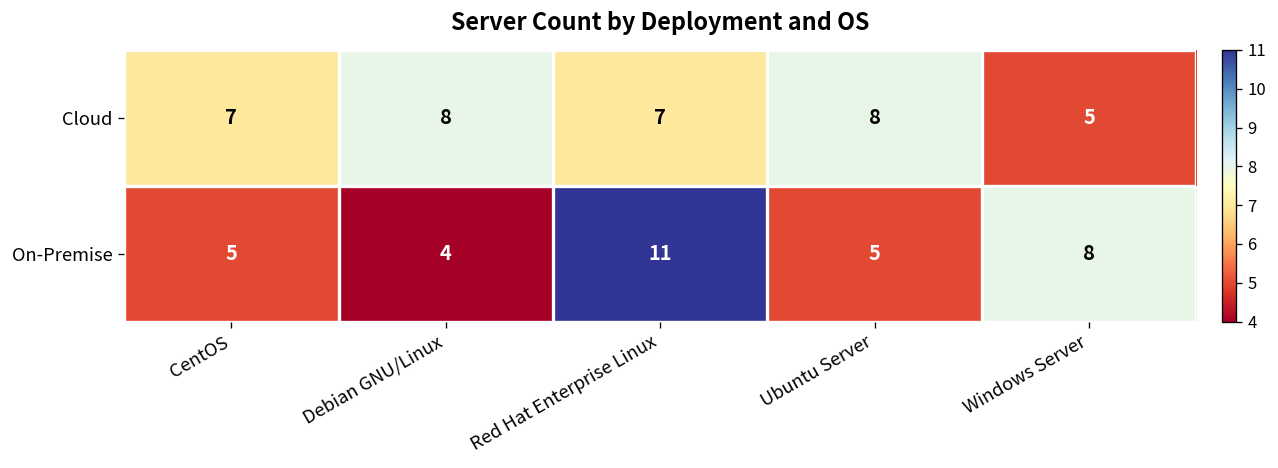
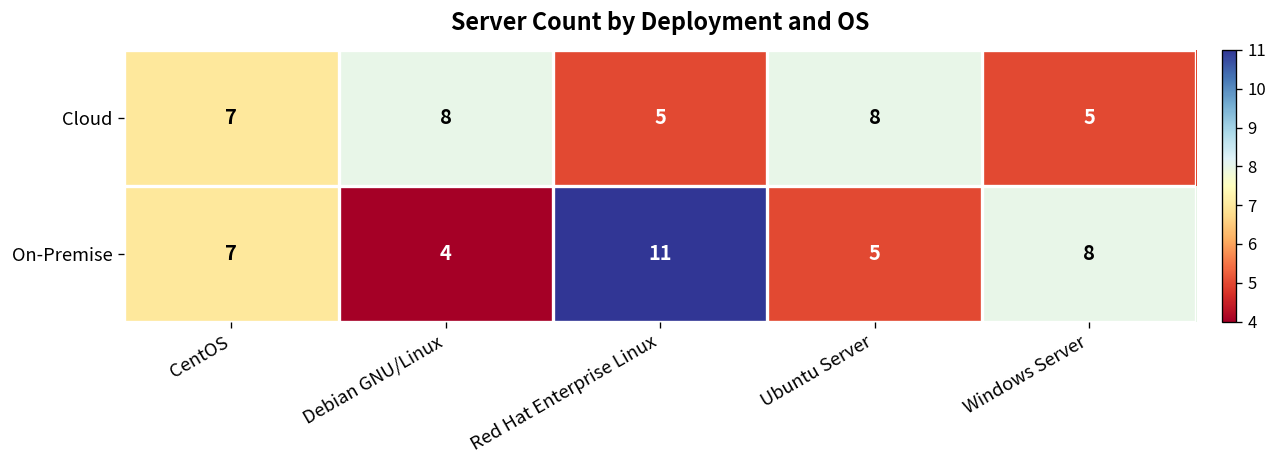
  {
    "Cloud": {
      "CentOS": 7,
      "Debian GNU/Linux": 8,
-     "Red Hat Enterprise Linux": 7,
+     "Red Hat Enterprise Linux": 5,
      "Ubuntu Server": 8,
      "Windows Server": 5
    },
    "On-Premise": {
-     "CentOS": 5,
+     "CentOS": 7,
      "Debian GNU/Linux": 4,
      "Red Hat Enterprise Linux": 11,
      "Ubuntu Server": 5,
      "Windows Server": 8
    }
  }
